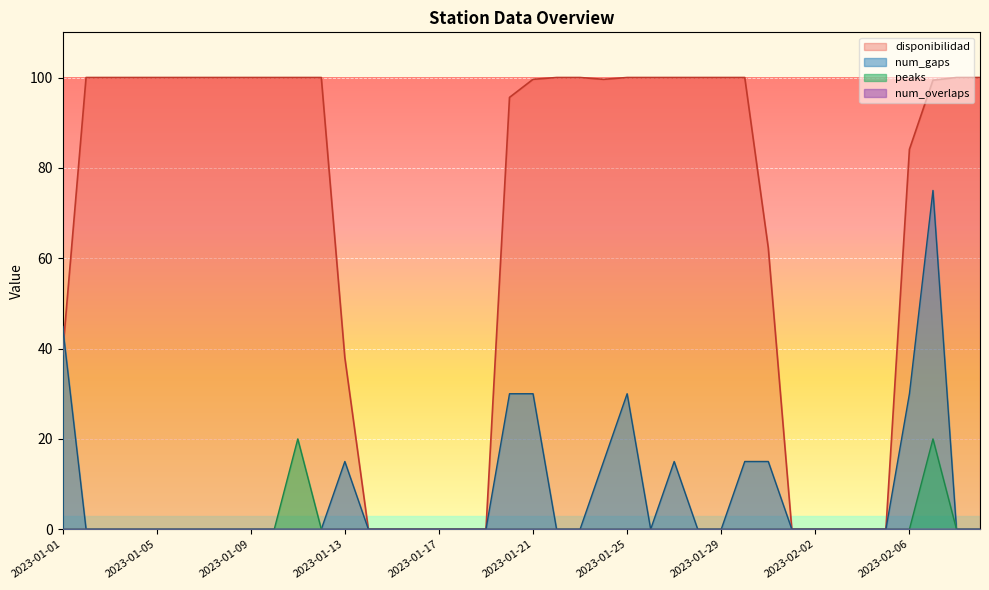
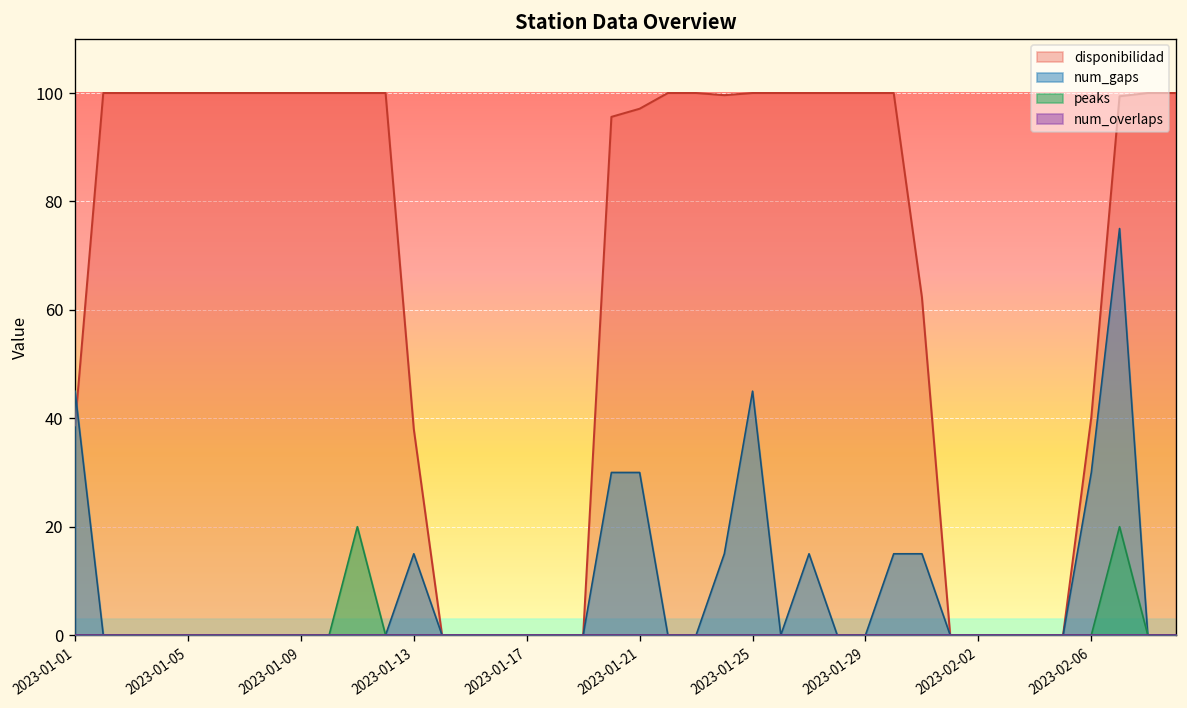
  {
    "disponibilidad": {
      "2023-01-01": 39,
      "2023-01-05": 100,
      "2023-01-09": 100,
      "2023-01-13": 38,
-     "2023-01-21": 100,
+     "2023-01-21": 97,
      "2023-01-25": 100,
      "2023-01-29": 100,
-     "2023-02-06": 84
+     "2023-02-06": 40
    },
    "num_gaps": {
      "2023-01-01": 45,
      "2023-01-13": 15,
      "2023-01-21": 30,
-     "2023-01-25": 30,
+     "2023-01-25": 45,
      "2023-02-06": 30
    }
  }
